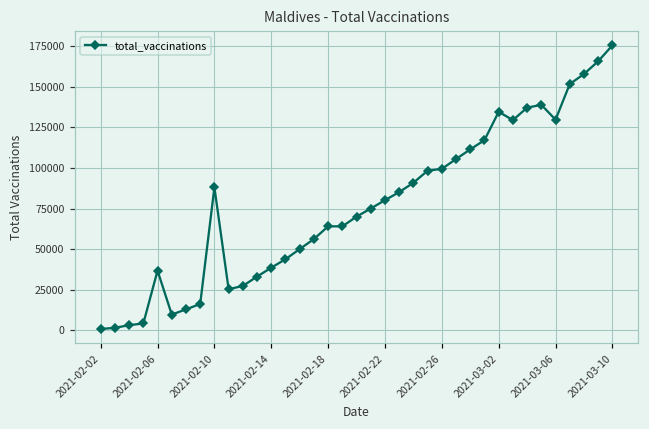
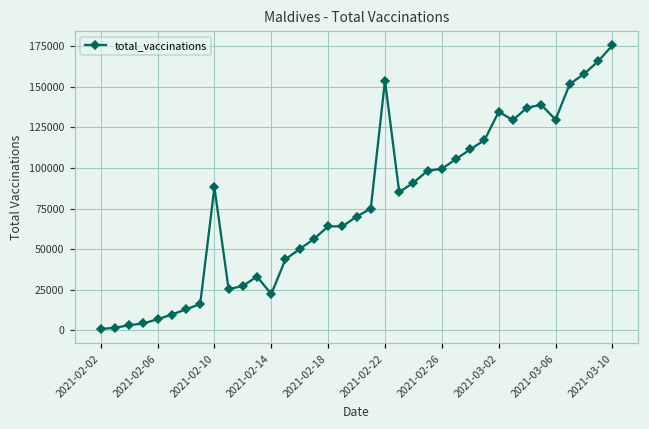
  {
    "2021-02-02": 1000,
-   "2021-02-06": 37000,
+   "2021-02-06": 7000,
    "2021-02-10": 88000,
-   "2021-02-14": 39000,
+   "2021-02-14": 22000,
    "2021-02-18": 64000,
-   "2021-02-22": 80000,
+   "2021-02-22": 154000,
    "2021-02-26": 99000,
    "2021-03-02": 135000,
    "2021-03-06": 130000,
    "2021-03-10": 175000
  }
